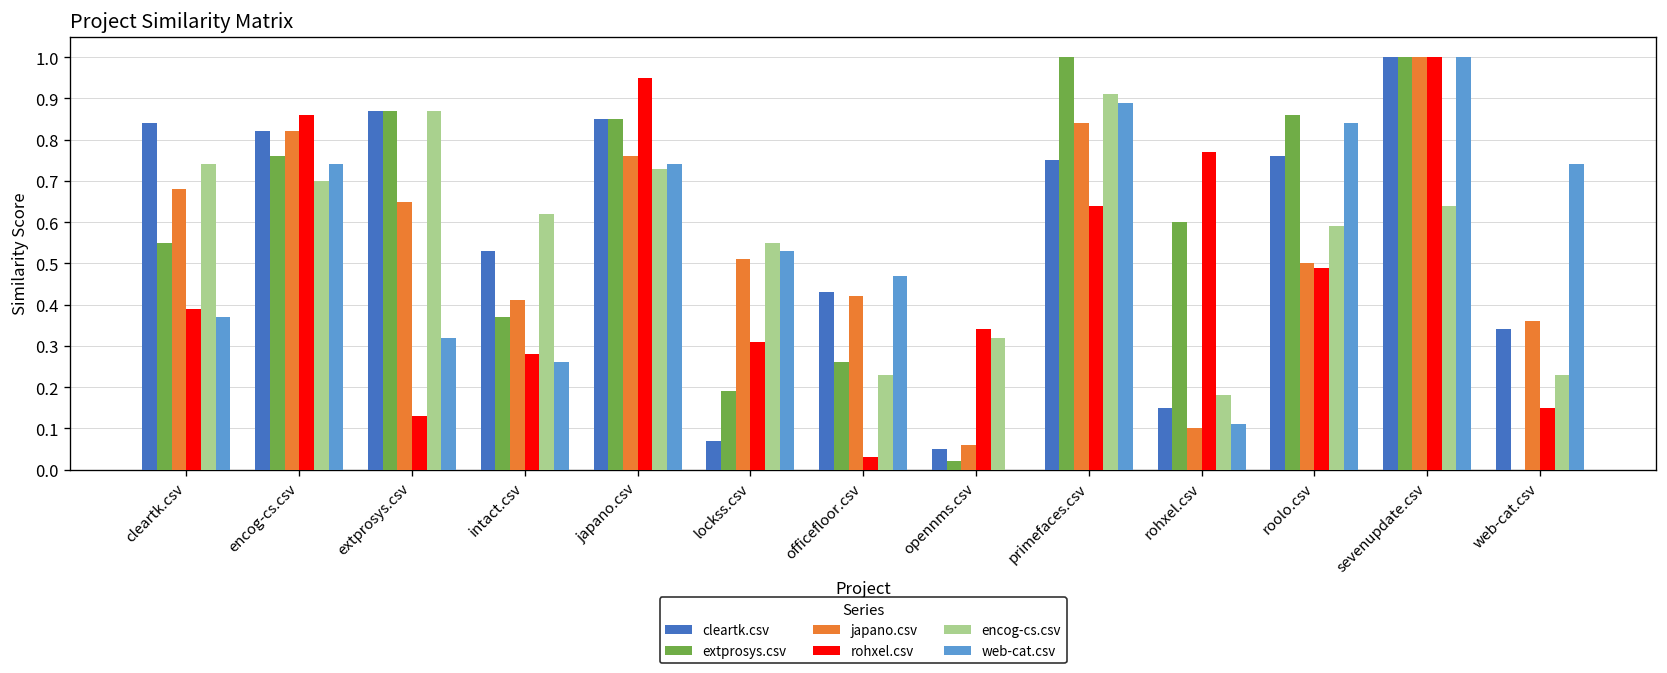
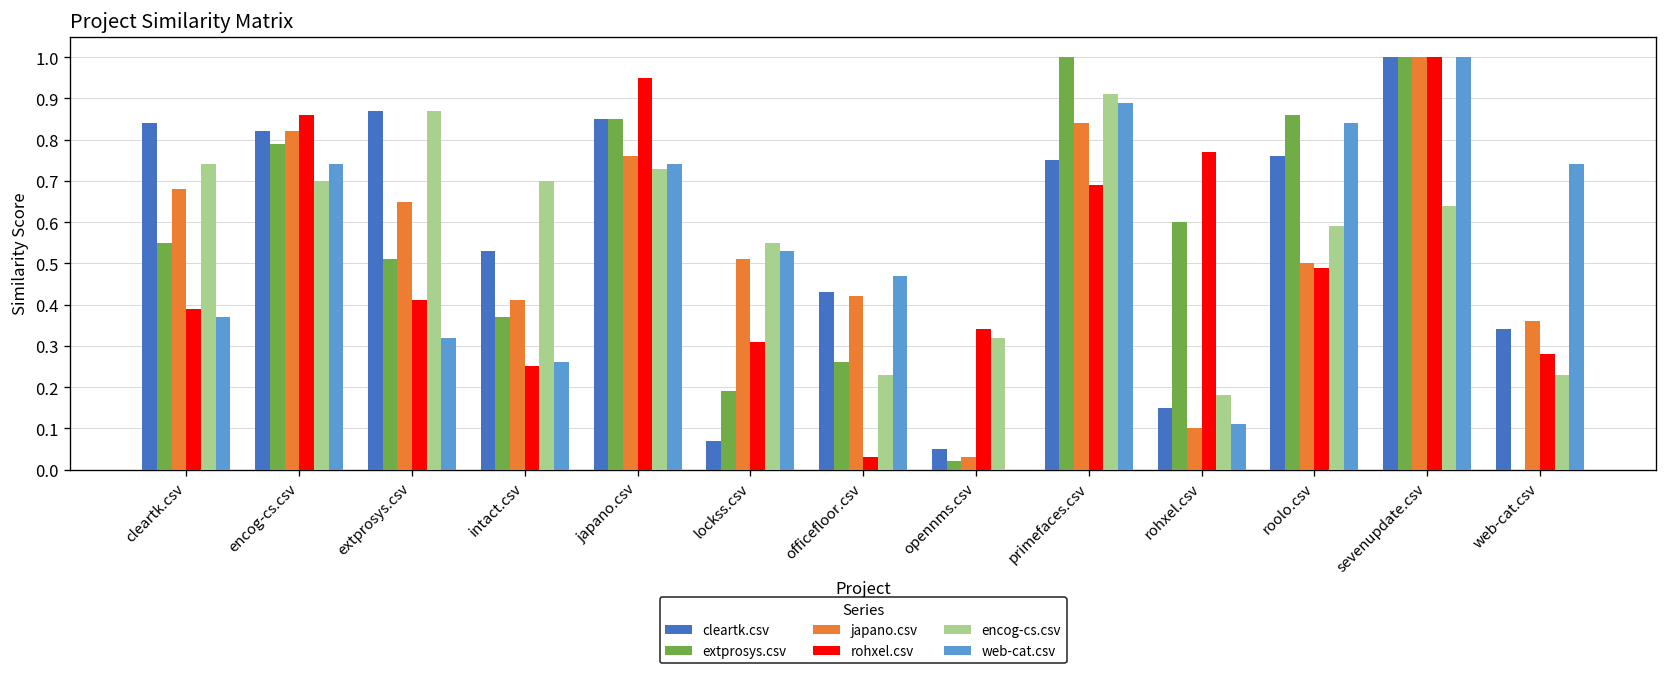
  {
    "extprosys.csv": {
      "cleartk.csv": 0.55,
-     "encog-cs.csv": 0.76,
-     "extprosys.csv": 0.87,
+     "encog-cs.csv": 0.79,
+     "extprosys.csv": 0.51,
      "intact.csv": 0.37,
      "japano.csv": 0.85,
      "lockss.csv": 0.19,
      "officefloor.csv": 0.26,
      "opennms.csv": 0.02,
      "primefaces.csv": 1.00,
      "rohxel.csv": 0.60,
      "roolo.csv": 0.86,
      "sevenupdate.csv": 1.00,
      "web-cat.csv": 0.00
    },
    "japano.csv": {
      "cleartk.csv": 0.68,
      "encog-cs.csv": 0.82,
      "extprosys.csv": 0.65,
      "intact.csv": 0.41,
      "japano.csv": 0.76,
      "lockss.csv": 0.51,
      "officefloor.csv": 0.42,
-     "opennms.csv": 0.06,
+     "opennms.csv": 0.03,
      "primefaces.csv": 0.84,
      "rohxel.csv": 0.10,
      "roolo.csv": 0.50,
      "sevenupdate.csv": 1.00,
      "web-cat.csv": 0.36
    },
    "rohxel.csv": {
      "cleartk.csv": 0.39,
      "encog-cs.csv": 0.86,
-     "extprosys.csv": 0.13,
-     "intact.csv": 0.28,
+     "extprosys.csv": 0.41,
+     "intact.csv": 0.25,
      "japano.csv": 0.95,
      "lockss.csv": 0.31,
      "officefloor.csv": 0.03,
      "opennms.csv": 0.34,
-     "primefaces.csv": 0.64,
+     "primefaces.csv": 0.69,
      "rohxel.csv": 0.77,
      "roolo.csv": 0.49,
      "sevenupdate.csv": 1.00,
-     "web-cat.csv": 0.15
+     "web-cat.csv": 0.28
    },
    "encog-cs.csv": {
      "cleartk.csv": 0.74,
      "encog-cs.csv": 0.70,
      "extprosys.csv": 0.87,
-     "intact.csv": 0.62,
+     "intact.csv": 0.70,
      "japano.csv": 0.73,
      "lockss.csv": 0.55,
      "officefloor.csv": 0.23,
      "opennms.csv": 0.32,
      "primefaces.csv": 0.91,
      "rohxel.csv": 0.18,
      "roolo.csv": 0.59,
      "sevenupdate.csv": 0.64,
      "web-cat.csv": 0.23
    }
  }
